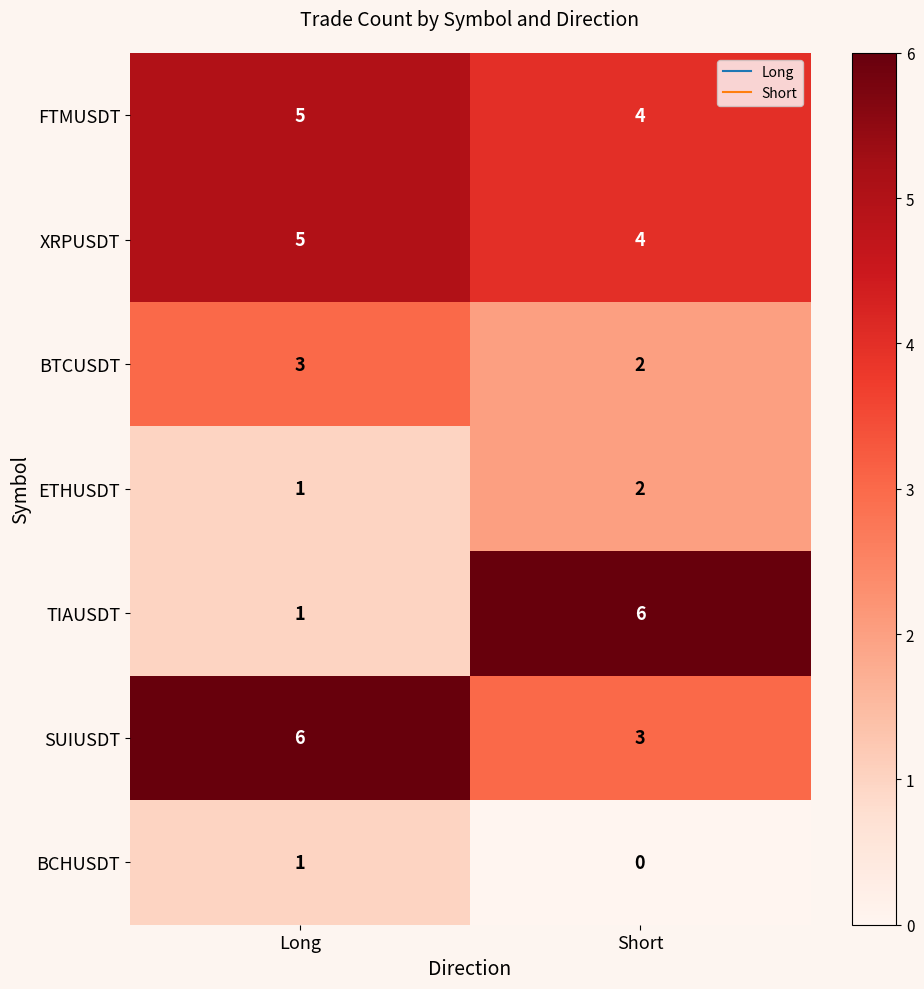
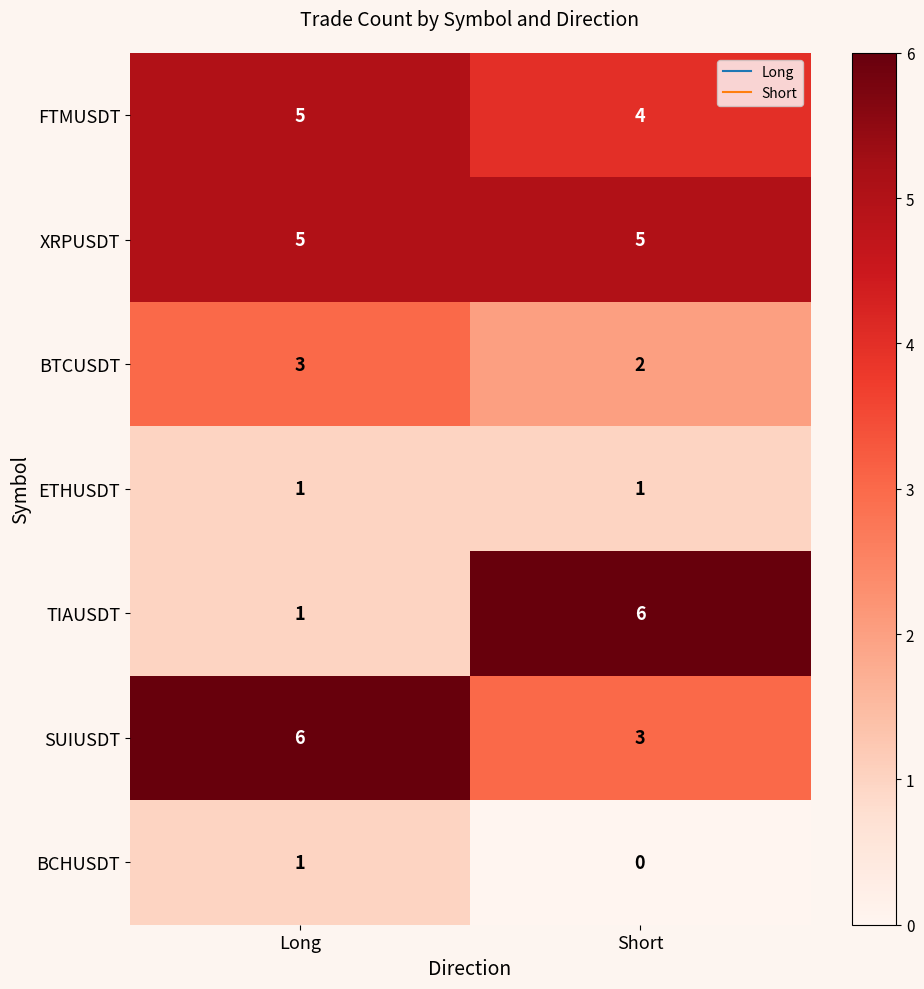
  {
    "FTMUSDT": {
      "Long": 5,
      "Short": 4
    },
    "XRPUSDT": {
      "Long": 5,
-     "Short": 4
+     "Short": 5
    },
    "BTCUSDT": {
      "Long": 3,
      "Short": 2
    },
    "ETHUSDT": {
      "Long": 1,
-     "Short": 2
+     "Short": 1
    },
    "TIAUSDT": {
      "Long": 1,
      "Short": 6
    },
    "SUIUSDT": {
      "Long": 6,
      "Short": 3
    },
    "BCHUSDT": {
      "Long": 1,
      "Short": 0
    }
  }
